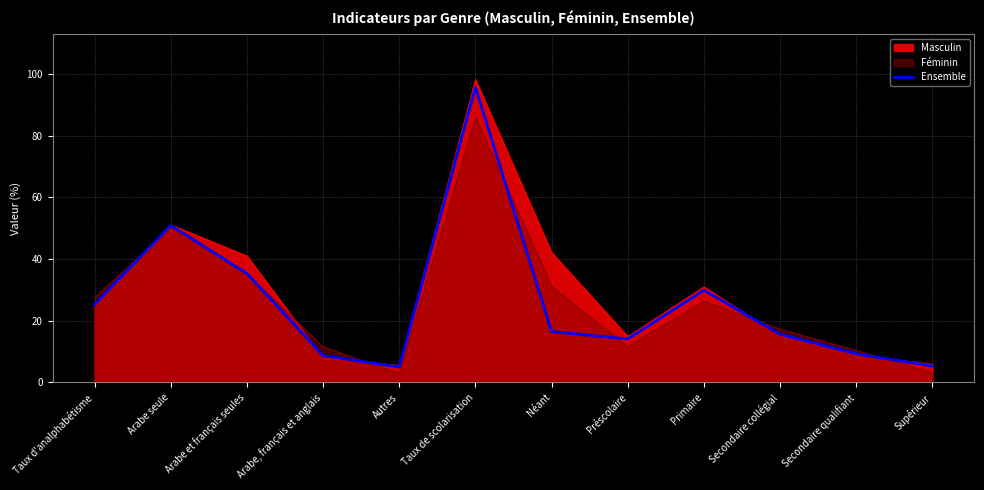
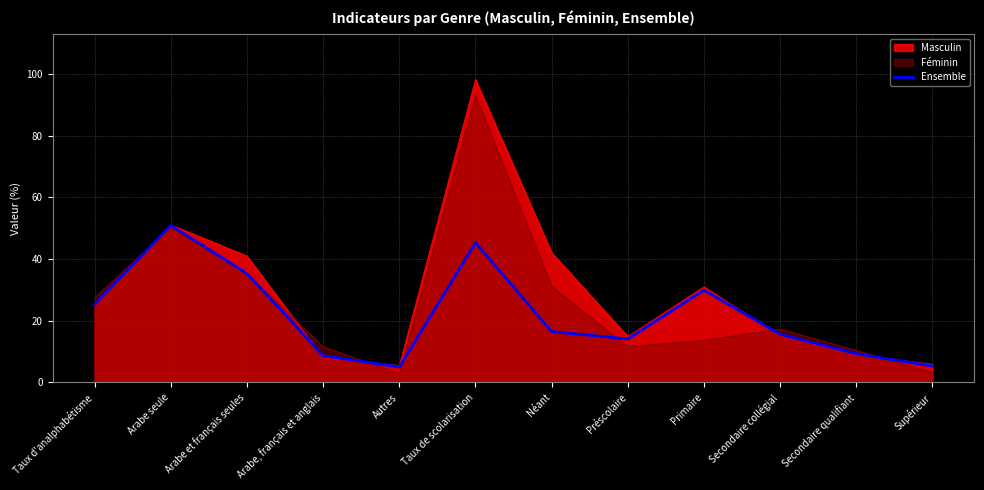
  {
    "Masculin": {
      "Arabe et français seules": 41,
      "Taux de scolarisation": 98,
      "Néant": 42,
      "Primaire": 31
    },
    "Féminin": {
      "Taux d'analphabétisme": 28,
      "Arabe, français et anglais": 12,
      "Autres": 3,
-     "Taux de scolarisation": 86,
+     "Taux de scolarisation": 93,
      "Néant": 31,
      "Préscolaire": 12,
-     "Primaire": 26,
+     "Primaire": 14,
      "Secondaire collégial": 17,
      "Secondaire qualifiant": 10,
      "Supérieur": 3
    },
    "Ensemble": {
-     "Taux de scolarisation": 96,
+     "Taux de scolarisation": 45,
      "Néant": 17,
      "Primaire": 30
    }
  }
